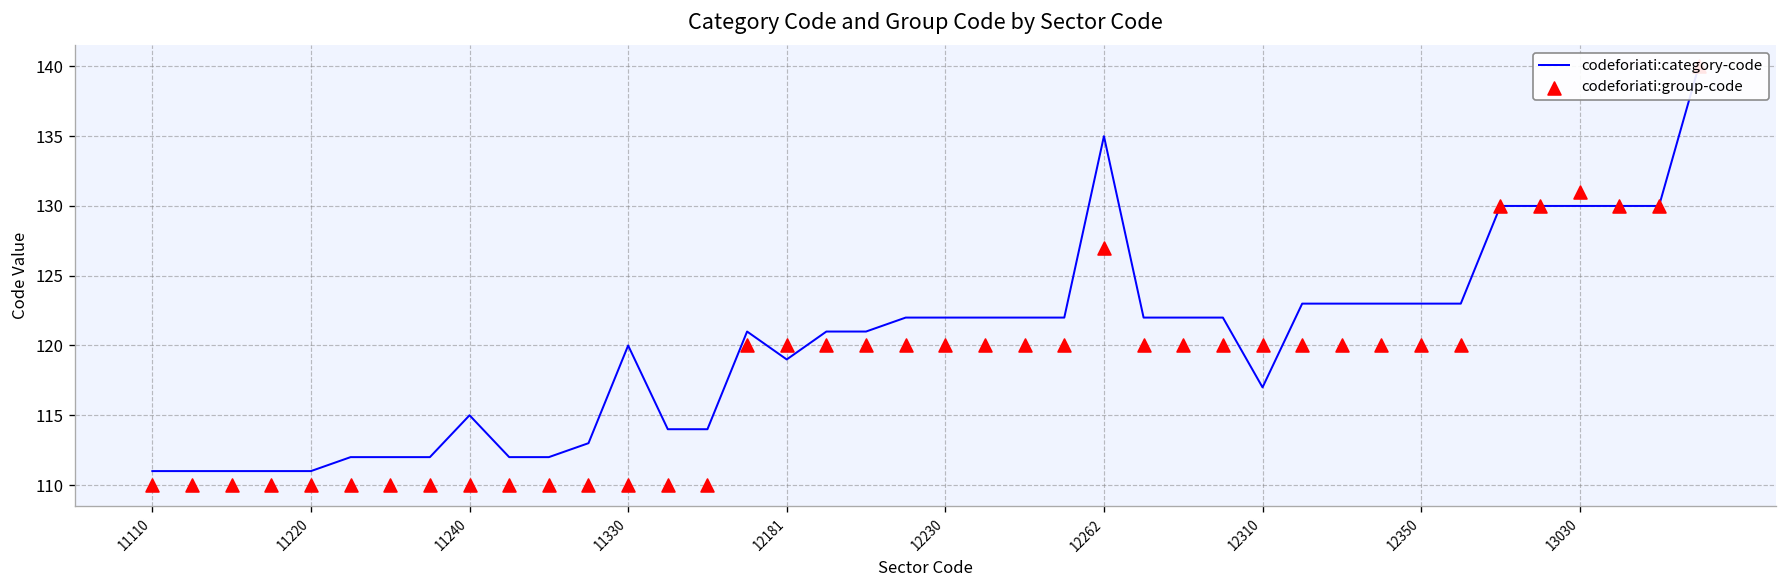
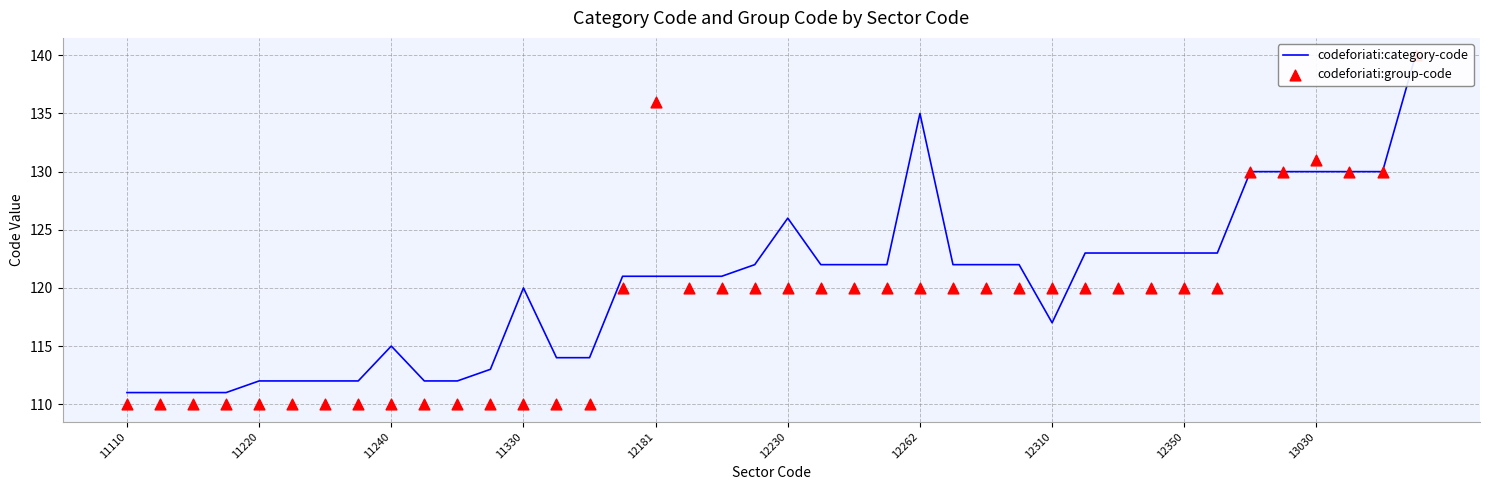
  {
    "codeforiati:category-code": {
      "11110": 111,
-     "11220": 111,
+     "11220": 112,
      "11240": 115,
      "11330": 120,
-     "12181": 119,
-     "12230": 122,
+     "12181": 121,
+     "12230": 126,
      "12262": 135,
      "12310": 117,
      "12350": 123,
      "13030": 130
    },
    "codeforiati:group-code": {
-     "12181": 120,
-     "12262": 127
+     "12181": 136,
+     "12262": 120
    }
  }
